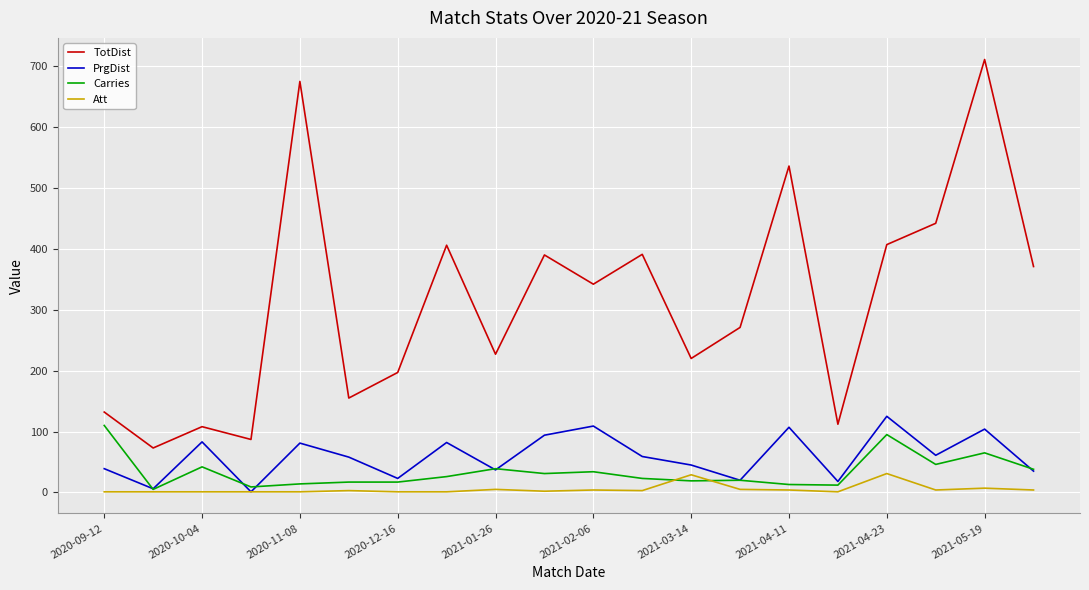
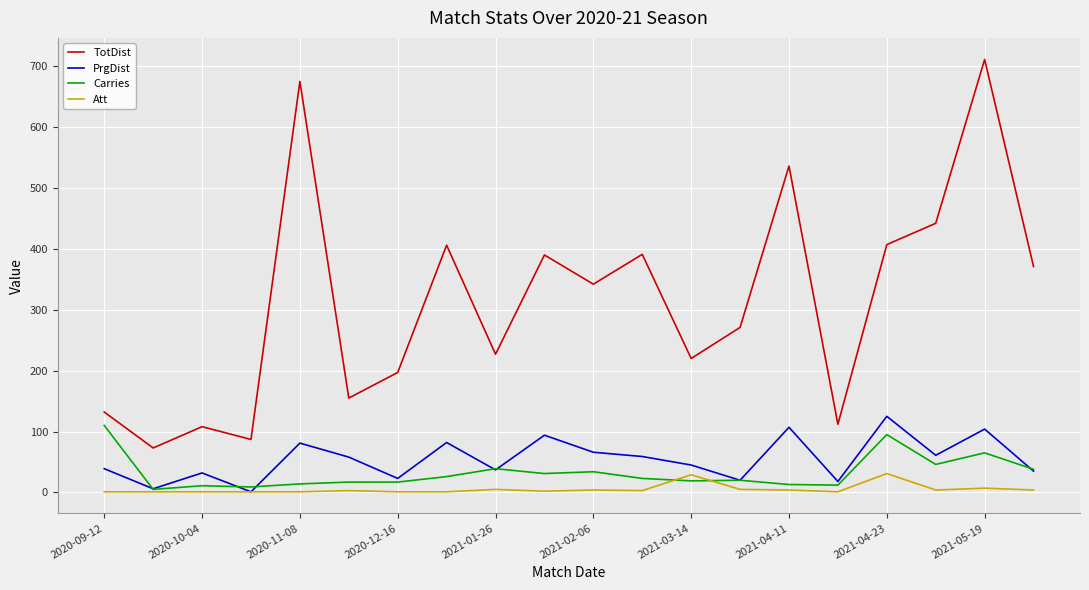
  {
    "TotDist": {
      "2020-09-12": 130,
      "2020-10-04": 110,
      "2020-11-08": 680,
      "2020-12-16": 200,
      "2021-01-26": 230,
      "2021-02-06": 340,
      "2021-03-14": 220,
      "2021-04-11": 540,
      "2021-04-23": 410,
      "2021-05-19": 710
    },
    "PrgDist": {
      "2020-09-12": 40,
-     "2020-10-04": 80,
+     "2020-10-04": 30,
      "2020-11-08": 80,
      "2020-12-16": 20,
-     "2021-02-06": 110,
+     "2021-02-06": 70,
      "2021-03-14": 50,
      "2021-04-11": 110,
      "2021-04-23": 130,
      "2021-05-19": 100
    },
    "Carries": {
      "2020-09-12": 110,
-     "2020-10-04": 40,
+     "2020-10-04": 10,
      "2020-11-08": 10,
      "2020-12-16": 20,
      "2021-02-06": 30,
      "2021-03-14": 20,
      "2021-04-11": 10,
      "2021-04-23": 100,
      "2021-05-19": 70
    },
    "Att": {
      "2020-09-12": 0,
      "2020-10-04": 0,
      "2020-11-08": 0,
      "2020-12-16": 0,
      "2021-01-26": 10,
      "2021-02-06": 0,
      "2021-03-14": 30,
      "2021-04-11": 0,
      "2021-04-23": 30,
      "2021-05-19": 10
    }
  }
